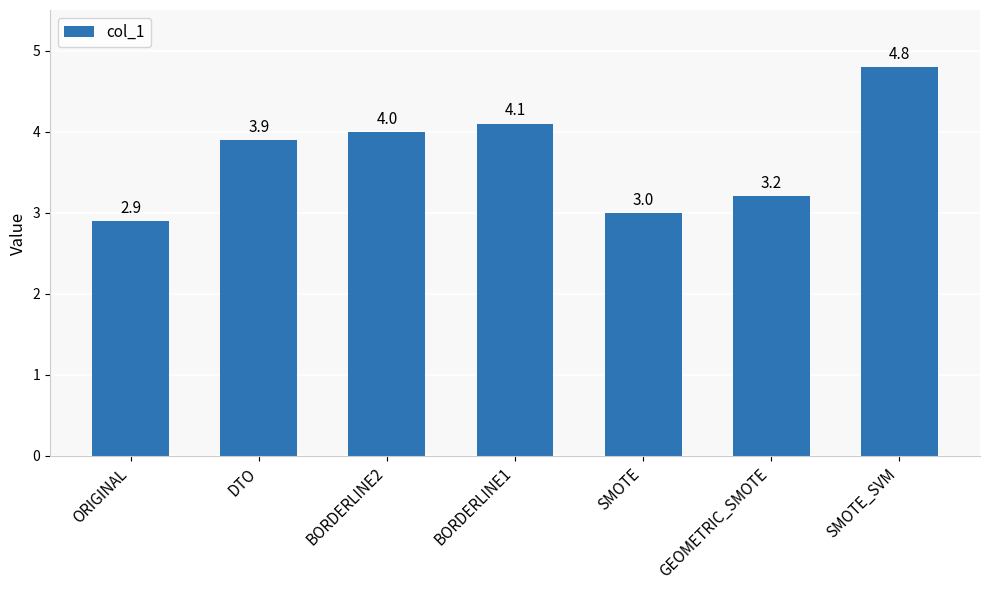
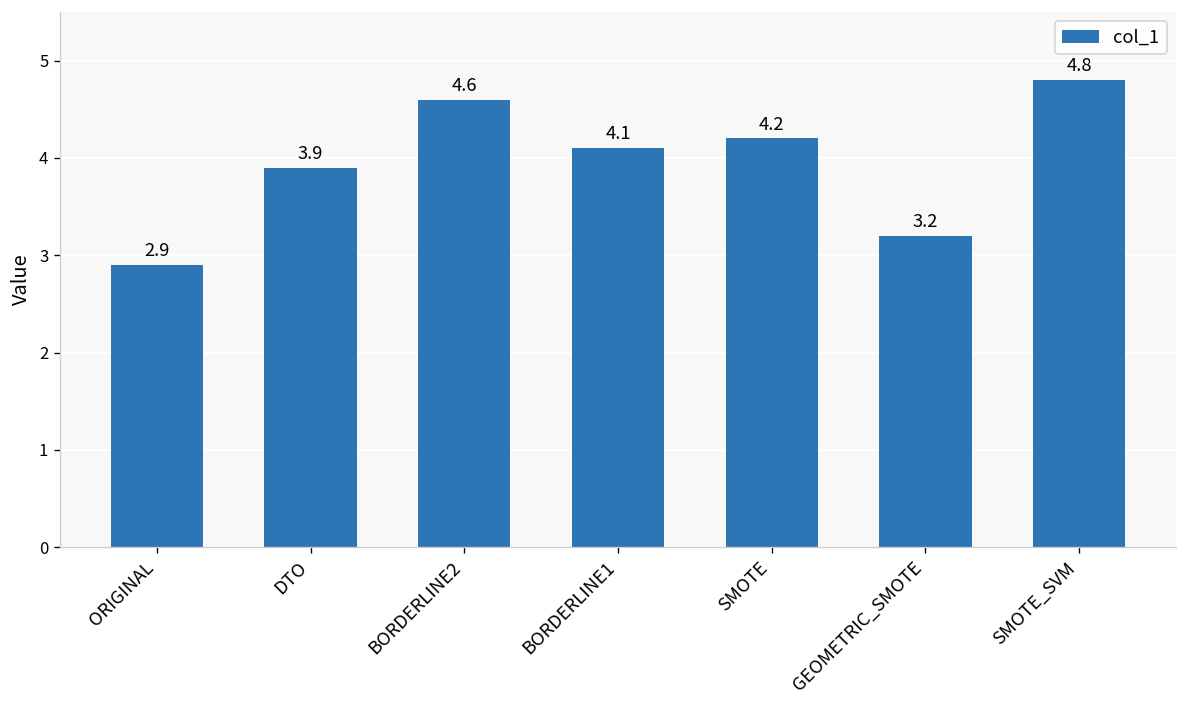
  {
    "ORIGINAL": 2.9,
    "DTO": 3.9,
-   "BORDERLINE2": 4.0,
+   "BORDERLINE2": 4.6,
    "BORDERLINE1": 4.1,
-   "SMOTE": 3.0,
+   "SMOTE": 4.2,
    "GEOMETRIC_SMOTE": 3.2,
    "SMOTE_SVM": 4.8
  }
